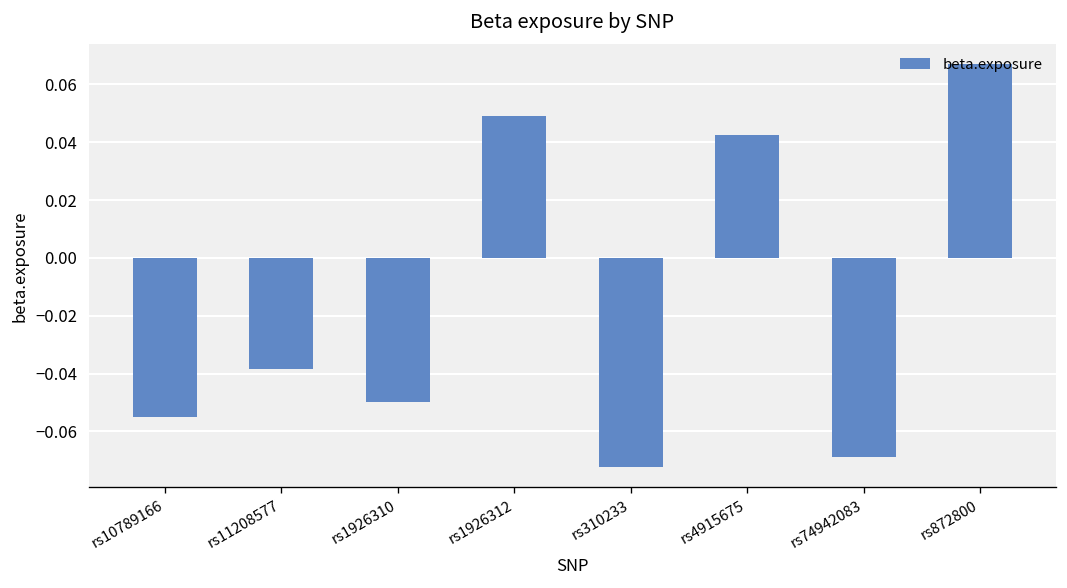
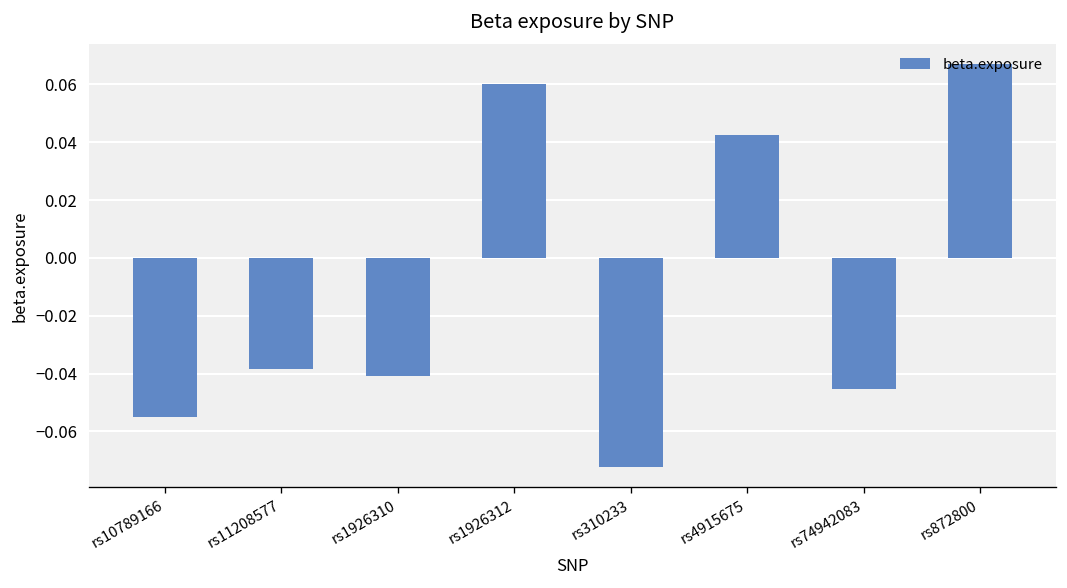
  {
    "rs10789166": -0.055,
    "rs11208577": -0.039,
-   "rs1926310": -0.050,
-   "rs1926312": 0.049,
+   "rs1926310": -0.041,
+   "rs1926312": 0.060,
    "rs310233": -0.072,
    "rs4915675": 0.042,
-   "rs74942083": -0.069,
+   "rs74942083": -0.045,
    "rs872800": 0.067
  }
